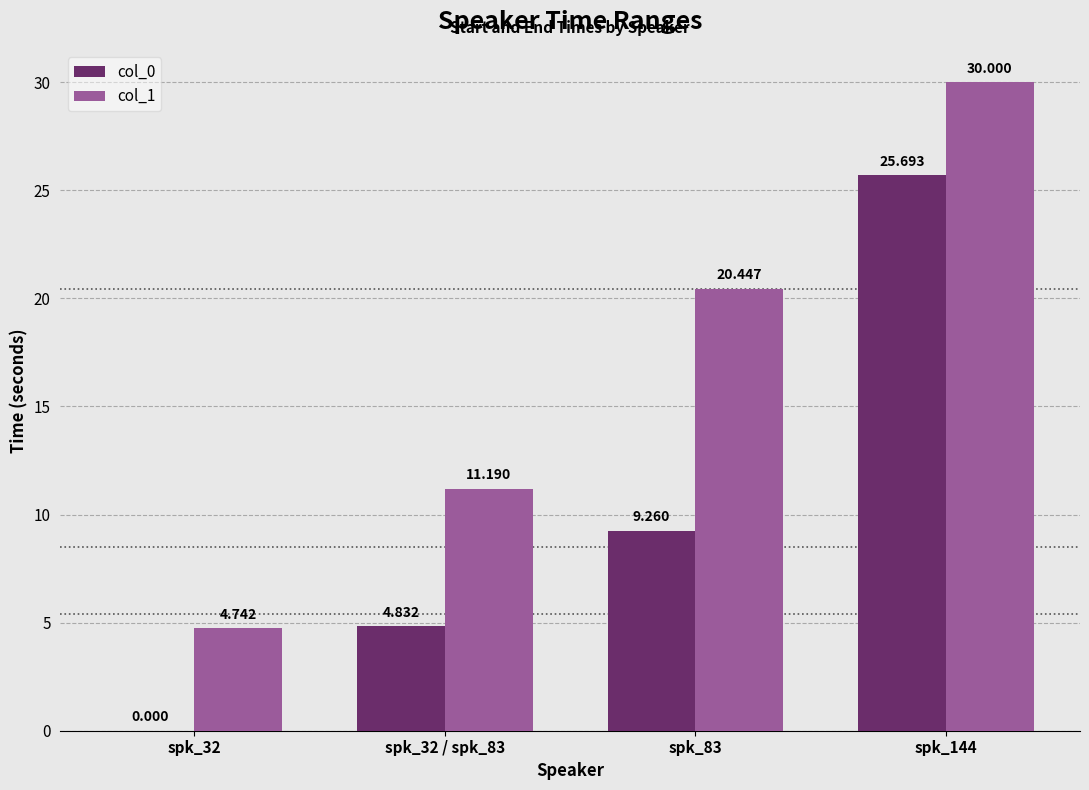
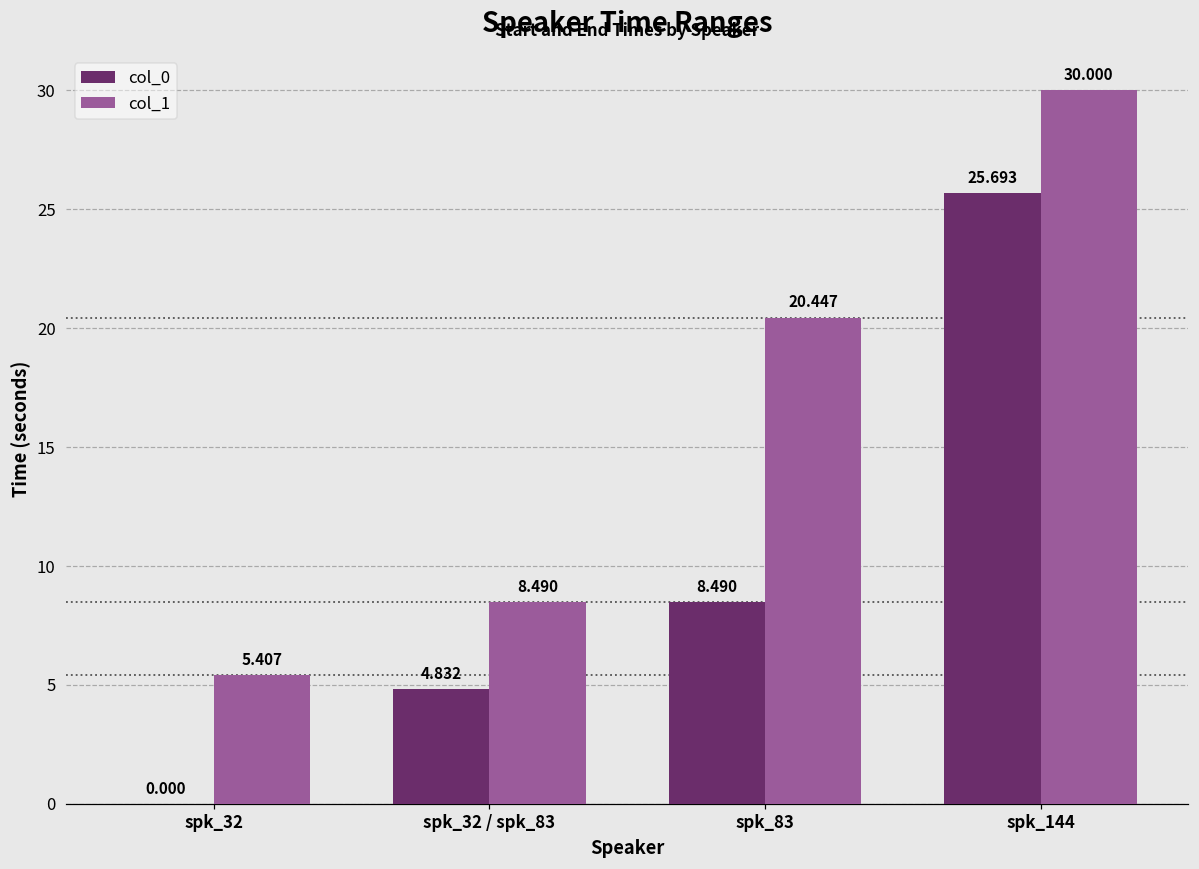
  {
    "col_0": {
      "spk_32": 0.000,
      "spk_32 / spk_83": 4.832,
-     "spk_83": 9.260,
+     "spk_83": 8.490,
      "spk_144": 25.693
    },
    "col_1": {
-     "spk_32": 4.742,
-     "spk_32 / spk_83": 11.190,
+     "spk_32": 5.407,
+     "spk_32 / spk_83": 8.490,
      "spk_83": 20.447,
      "spk_144": 30.000
    }
  }
